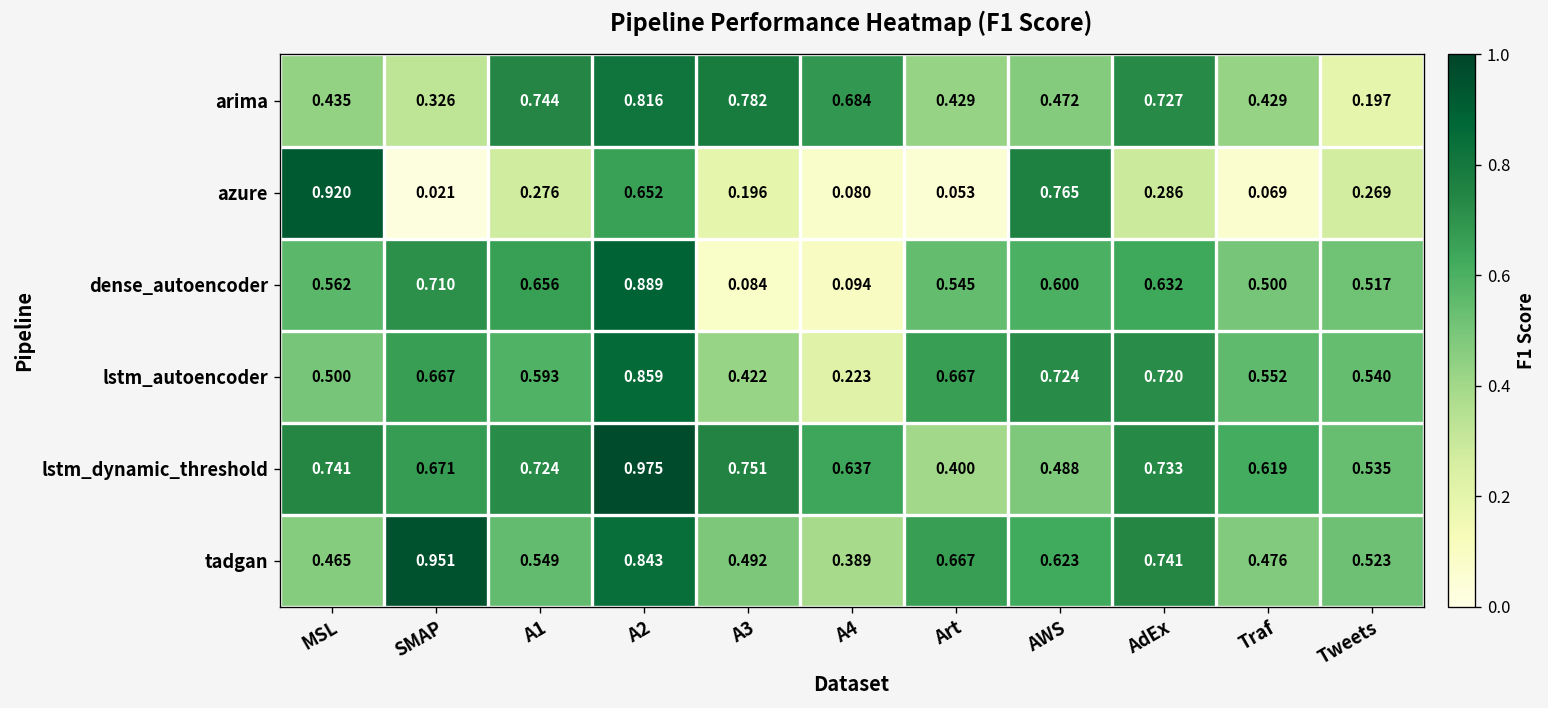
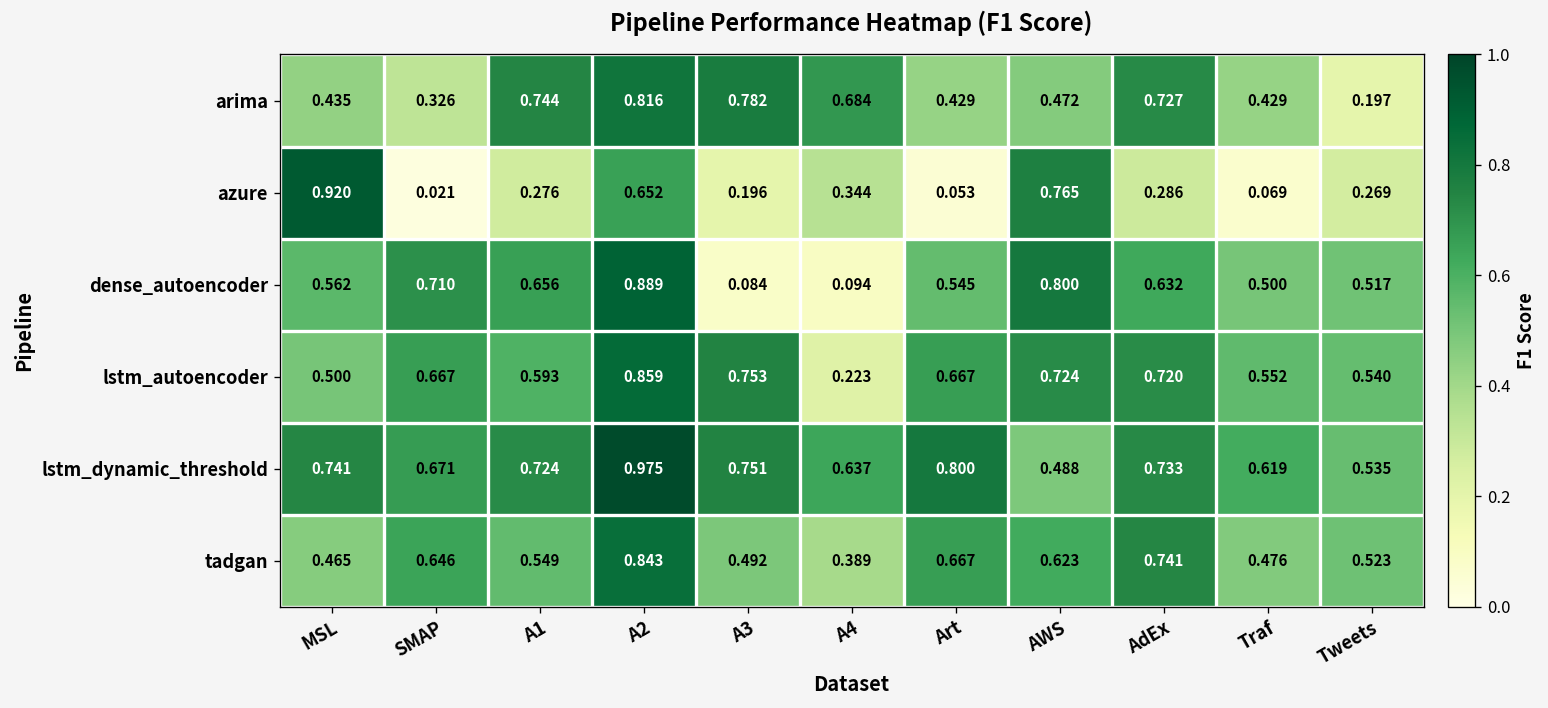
  {
    "arima": {
      "MSL": 0.435,
      "SMAP": 0.326,
      "A1": 0.744,
      "A2": 0.816,
      "A3": 0.782,
      "A4": 0.684,
      "Art": 0.429,
      "AWS": 0.472,
      "AdEx": 0.727,
      "Traf": 0.429,
      "Tweets": 0.197
    },
    "azure": {
      "MSL": 0.920,
      "SMAP": 0.021,
      "A1": 0.276,
      "A2": 0.652,
      "A3": 0.196,
-     "A4": 0.080,
+     "A4": 0.344,
      "Art": 0.053,
      "AWS": 0.765,
      "AdEx": 0.286,
      "Traf": 0.069,
      "Tweets": 0.269
    },
    "dense_autoencoder": {
      "MSL": 0.562,
      "SMAP": 0.710,
      "A1": 0.656,
      "A2": 0.889,
      "A3": 0.084,
      "A4": 0.094,
      "Art": 0.545,
-     "AWS": 0.600,
+     "AWS": 0.800,
      "AdEx": 0.632,
      "Traf": 0.500,
      "Tweets": 0.517
    },
    "lstm_autoencoder": {
      "MSL": 0.500,
      "SMAP": 0.667,
      "A1": 0.593,
      "A2": 0.859,
-     "A3": 0.422,
+     "A3": 0.753,
      "A4": 0.223,
      "Art": 0.667,
      "AWS": 0.724,
      "AdEx": 0.720,
      "Traf": 0.552,
      "Tweets": 0.540
    },
    "lstm_dynamic_threshold": {
      "MSL": 0.741,
      "SMAP": 0.671,
      "A1": 0.724,
      "A2": 0.975,
      "A3": 0.751,
      "A4": 0.637,
-     "Art": 0.400,
+     "Art": 0.800,
      "AWS": 0.488,
      "AdEx": 0.733,
      "Traf": 0.619,
      "Tweets": 0.535
    },
    "tadgan": {
      "MSL": 0.465,
-     "SMAP": 0.951,
+     "SMAP": 0.646,
      "A1": 0.549,
      "A2": 0.843,
      "A3": 0.492,
      "A4": 0.389,
      "Art": 0.667,
      "AWS": 0.623,
      "AdEx": 0.741,
      "Traf": 0.476,
      "Tweets": 0.523
    }
  }
